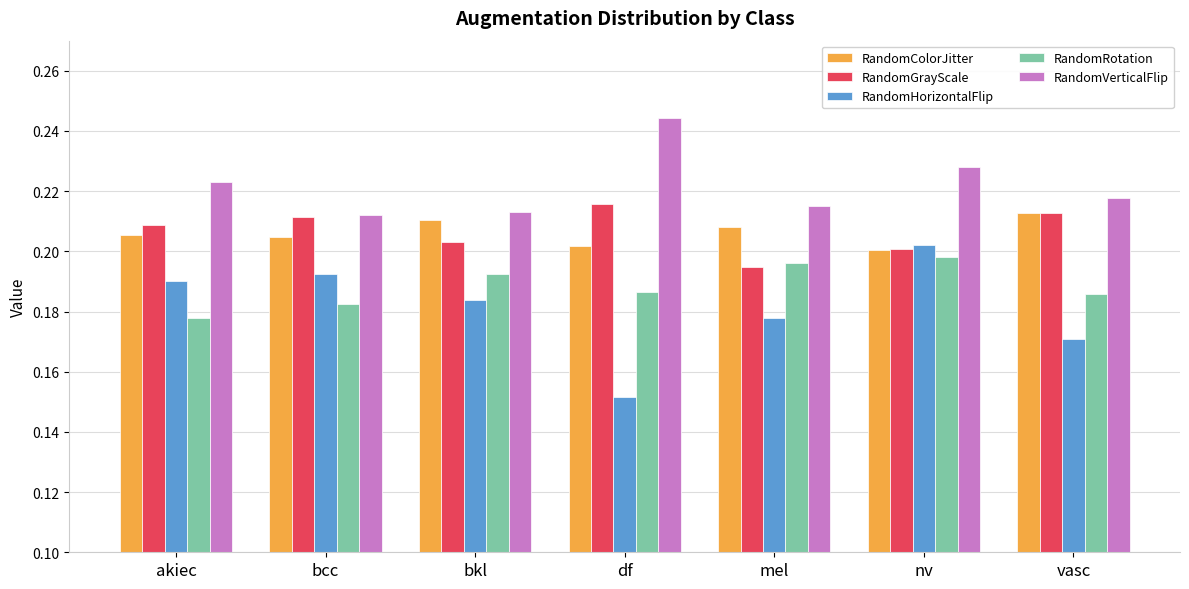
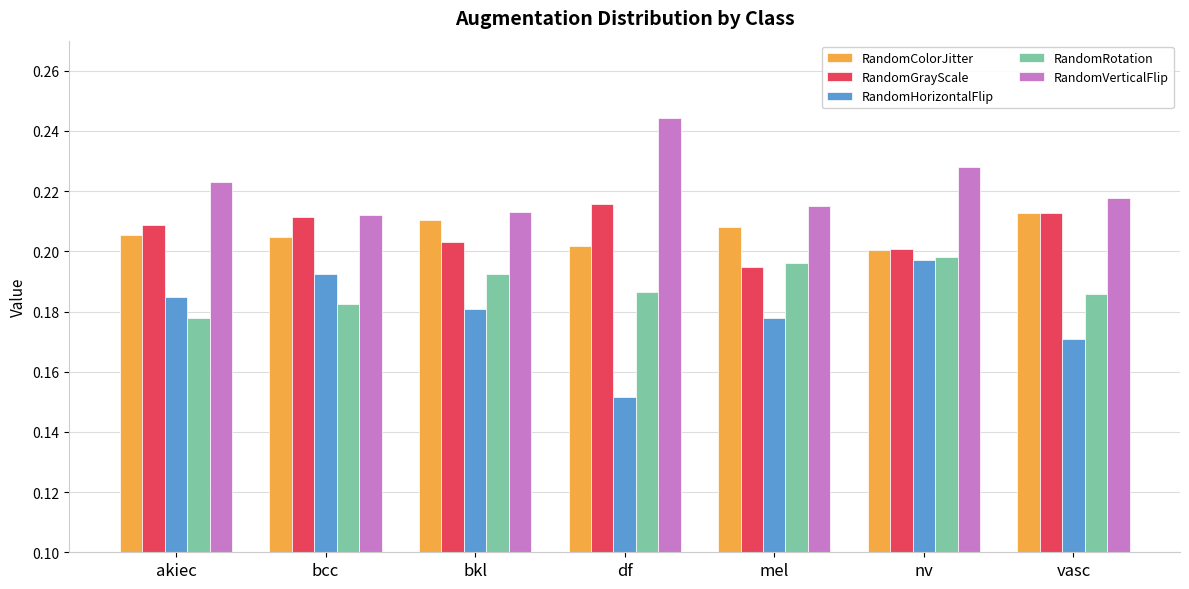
  {
    "RandomColorJitter": {
      "akiec": 0.206,
      "bcc": 0.205,
      "bkl": 0.211,
      "df": 0.202,
      "mel": 0.208,
      "nv": 0.201,
      "vasc": 0.213
    },
    "RandomGrayScale": {
      "akiec": 0.209,
      "bcc": 0.211,
      "bkl": 0.203,
      "df": 0.216,
      "mel": 0.195,
      "nv": 0.201,
      "vasc": 0.213
    },
    "RandomHorizontalFlip": {
-     "akiec": 0.190,
+     "akiec": 0.185,
      "bcc": 0.193,
-     "bkl": 0.184,
+     "bkl": 0.181,
      "df": 0.152,
      "mel": 0.178,
-     "nv": 0.202,
+     "nv": 0.197,
      "vasc": 0.171
    },
    "RandomRotation": {
      "akiec": 0.178,
      "bcc": 0.183,
      "bkl": 0.192,
      "df": 0.187,
      "mel": 0.196,
      "nv": 0.198,
      "vasc": 0.186
    },
    "RandomVerticalFlip": {
      "akiec": 0.223,
      "bcc": 0.212,
      "bkl": 0.213,
      "df": 0.244,
      "mel": 0.215,
      "nv": 0.228,
      "vasc": 0.218
    }
  }
